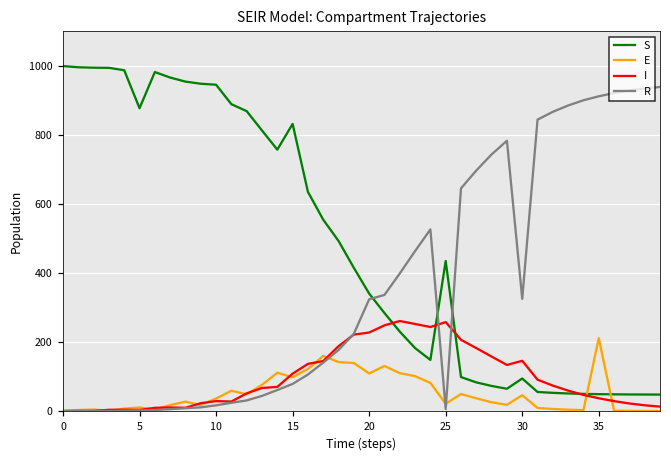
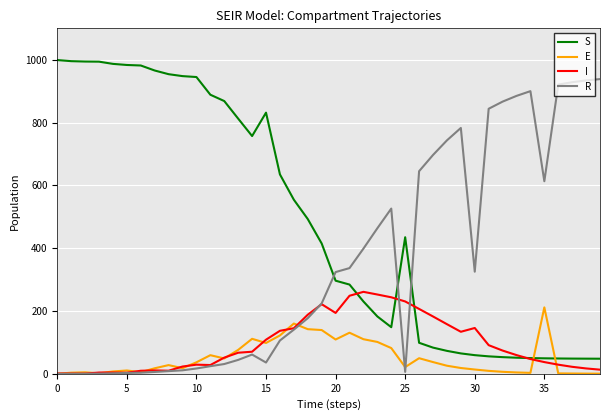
  {
    "S": {
      "0": 1000,
-     "5": 880,
+     "5": 980,
      "10": 940,
      "15": 830,
-     "20": 340,
+     "20": 300,
      "25": 430,
-     "30": 90,
+     "30": 60,
      "35": 50
    },
    "E": {
      "15": 100,
      "20": 110,
      "25": 20,
-     "30": 50,
+     "30": 10,
      "35": 210
    },
    "I": {
      "15": 110,
-     "20": 230,
-     "25": 260,
+     "20": 190,
+     "25": 230,
      "30": 150,
      "35": 40
    },
    "R": {
      "10": 20,
-     "15": 80,
+     "15": 40,
      "20": 320,
      "25": 10,
      "30": 330,
-     "35": 910
+     "35": 610
    }
  }
